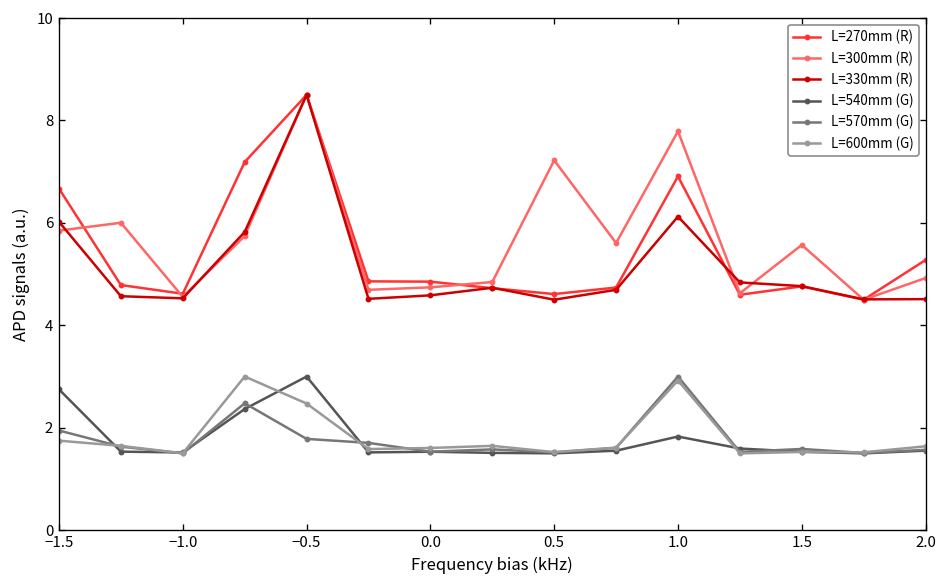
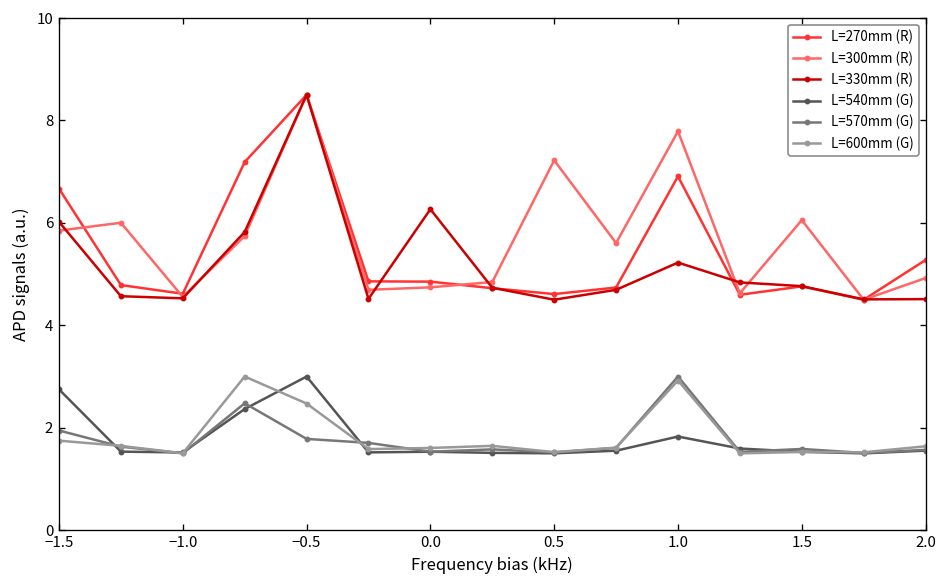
  {
    "L=270mm (R)": {
      "−1.5": 6.7,
      "−1.0": 4.6,
      "0.0": 4.9,
      "0.5": 4.6,
      "1.0": 6.9,
      "2.0": 5.3
    },
    "L=300mm (R)": {
      "−1.5": 5.8,
      "0.0": 4.7,
      "0.5": 7.2,
      "1.0": 7.8,
-     "1.5": 5.6,
+     "1.5": 6.1,
      "2.0": 4.9
    },
    "L=330mm (R)": {
      "−1.5": 6.0,
-     "0.0": 4.6,
+     "0.0": 6.3,
      "0.5": 4.5,
-     "1.0": 6.1,
+     "1.0": 5.2,
      "2.0": 4.5
    }
  }
